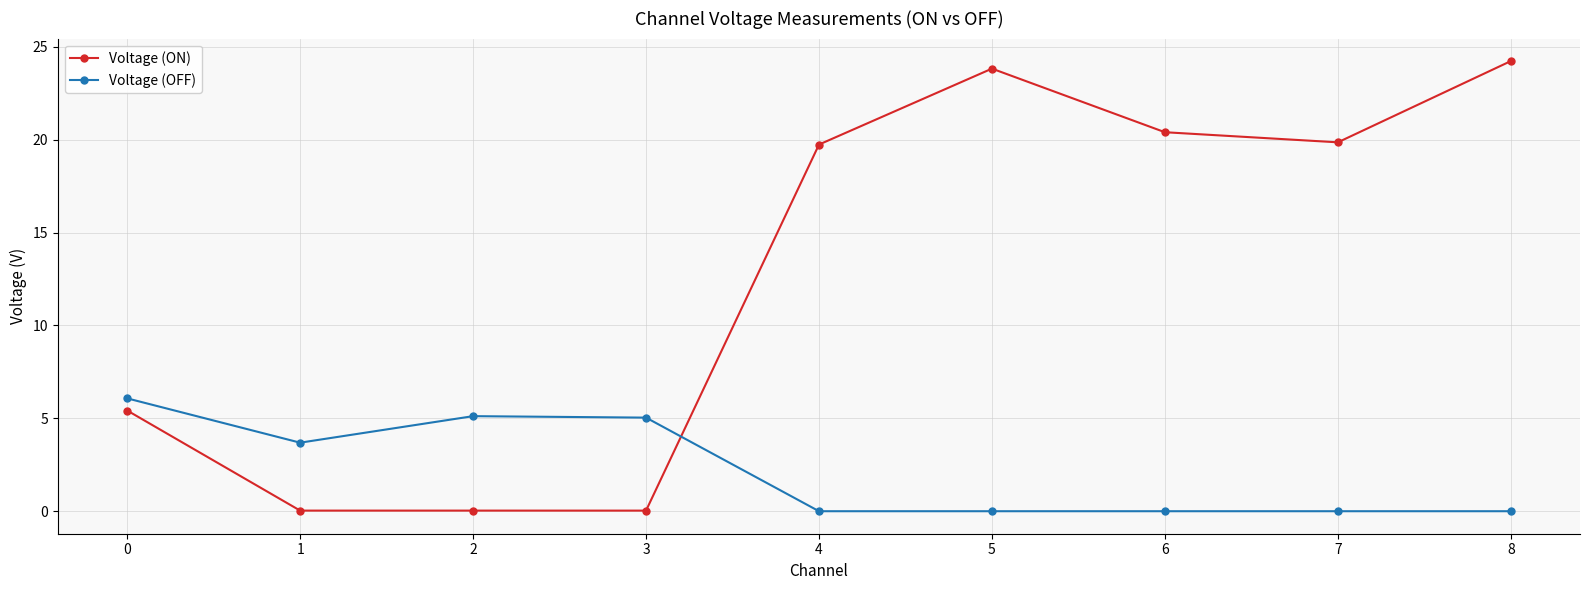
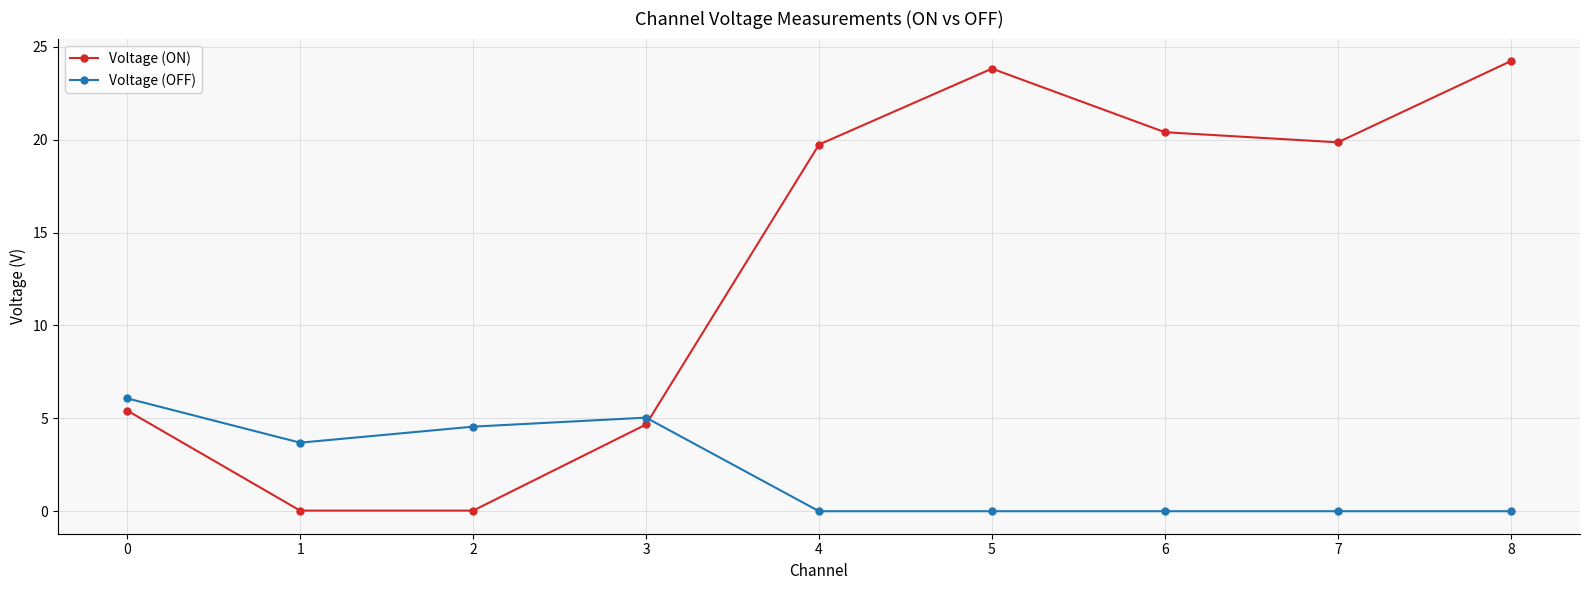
  {
    "Voltage (ON)": {
      "0": 5.4,
      "1": 0.0,
      "2": 0.0,
-     "3": 0.0,
+     "3": 4.7,
      "4": 19.7,
      "5": 23.8,
      "6": 20.4,
      "7": 19.9,
      "8": 24.2
    },
    "Voltage (OFF)": {
      "0": 6.1,
      "1": 3.7,
-     "2": 5.1,
+     "2": 4.6,
      "3": 5.0,
      "4": 0.0,
      "5": 0.0,
      "6": 0.0,
      "7": 0.0,
      "8": 0.0
    }
  }
